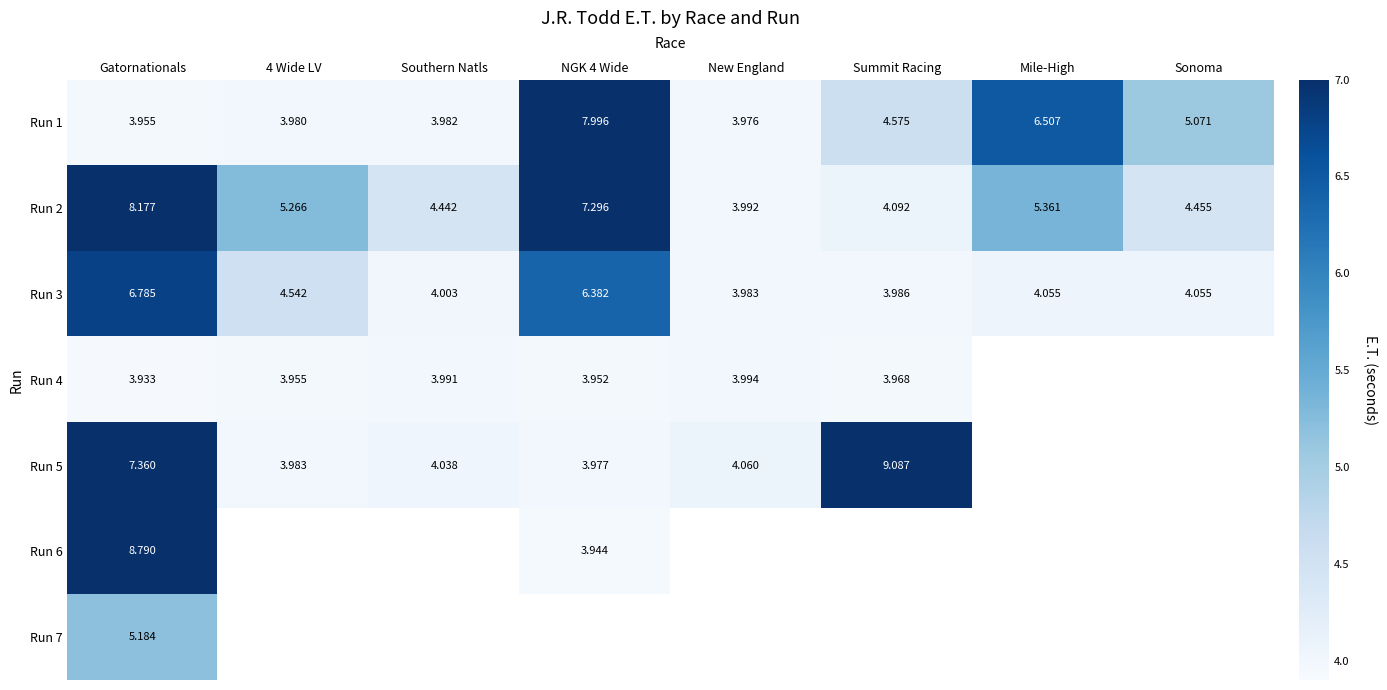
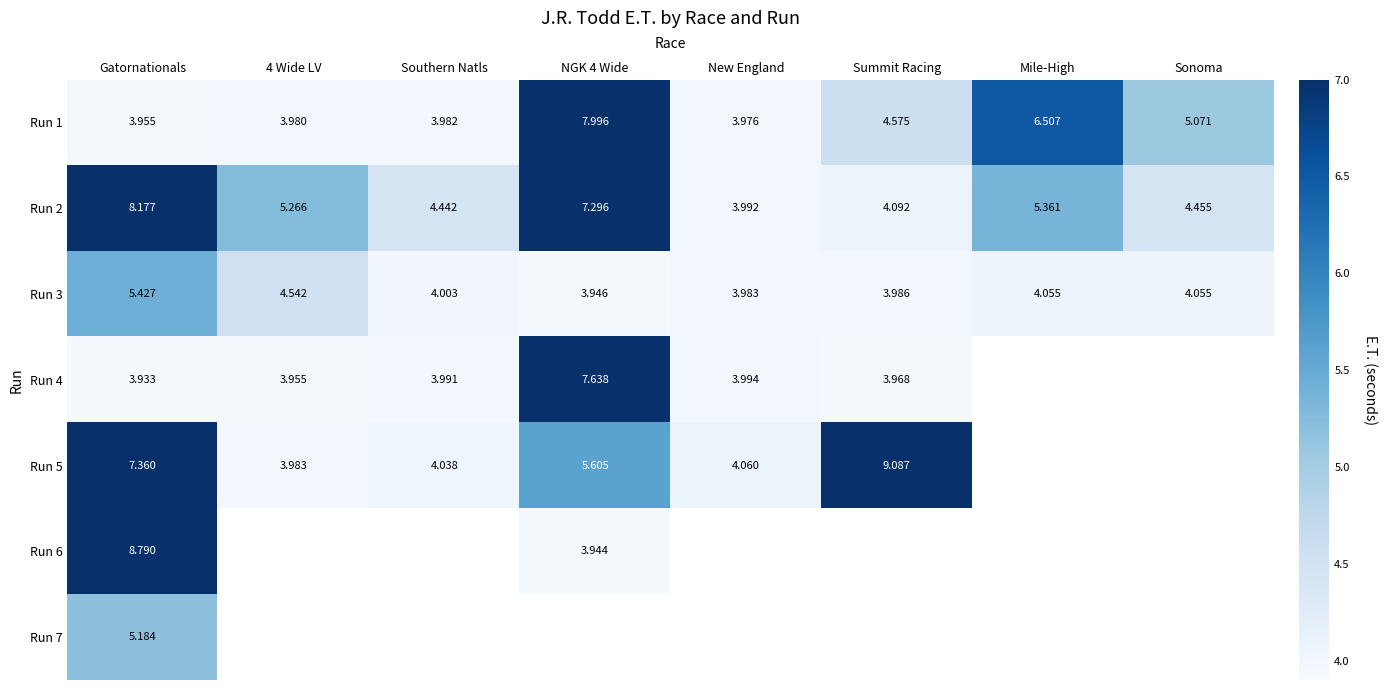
  {
    "Run 1": {
      "Gatornationals": 3.955,
      "4 Wide LV": 3.980,
      "Southern Natls": 3.982,
      "NGK 4 Wide": 7.996,
      "New England": 3.976,
      "Summit Racing": 4.575,
      "Mile-High": 6.507,
      "Sonoma": 5.071
    },
    "Run 2": {
      "Gatornationals": 8.177,
      "4 Wide LV": 5.266,
      "Southern Natls": 4.442,
      "NGK 4 Wide": 7.296,
      "New England": 3.992,
      "Summit Racing": 4.092,
      "Mile-High": 5.361,
      "Sonoma": 4.455
    },
    "Run 3": {
-     "Gatornationals": 6.785,
+     "Gatornationals": 5.427,
      "4 Wide LV": 4.542,
      "Southern Natls": 4.003,
-     "NGK 4 Wide": 6.382,
+     "NGK 4 Wide": 3.946,
      "New England": 3.983,
      "Summit Racing": 3.986,
      "Mile-High": 4.055,
      "Sonoma": 4.055
    },
    "Run 4": {
      "Gatornationals": 3.933,
      "4 Wide LV": 3.955,
      "Southern Natls": 3.991,
-     "NGK 4 Wide": 3.952,
+     "NGK 4 Wide": 7.638,
      "New England": 3.994,
      "Summit Racing": 3.968
    },
    "Run 5": {
      "Gatornationals": 7.360,
      "4 Wide LV": 3.983,
      "Southern Natls": 4.038,
-     "NGK 4 Wide": 3.977,
+     "NGK 4 Wide": 5.605,
      "New England": 4.060,
      "Summit Racing": 9.087
    },
    "Run 6": {
      "Gatornationals": 8.790,
      "NGK 4 Wide": 3.944
    },
    "Run 7": {
      "Gatornationals": 5.184
    }
  }
